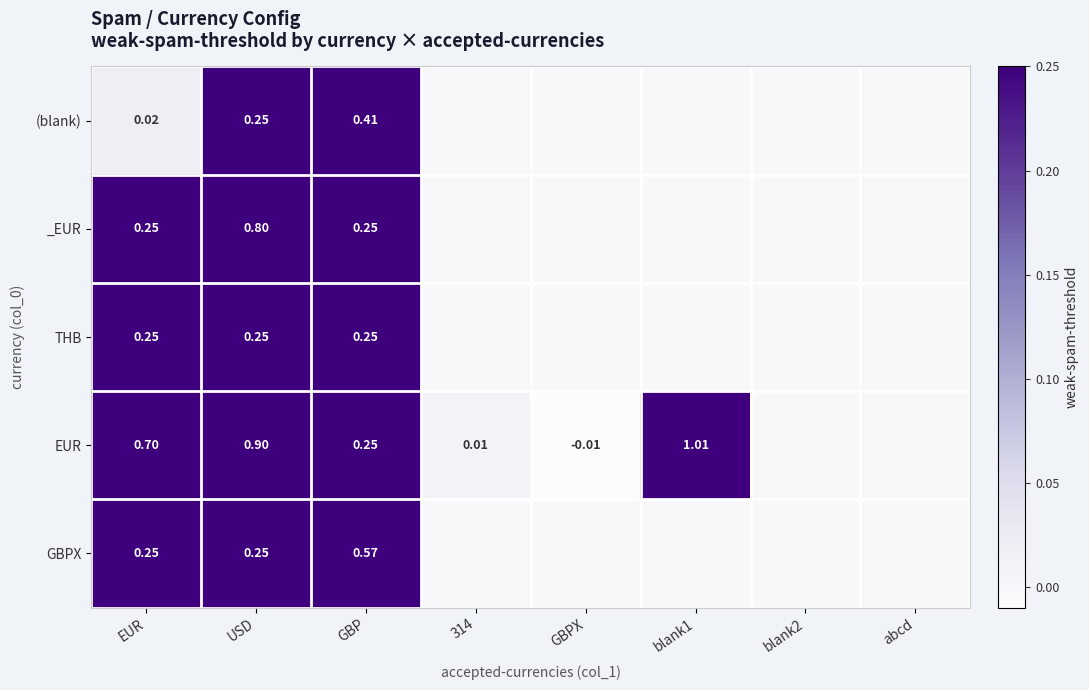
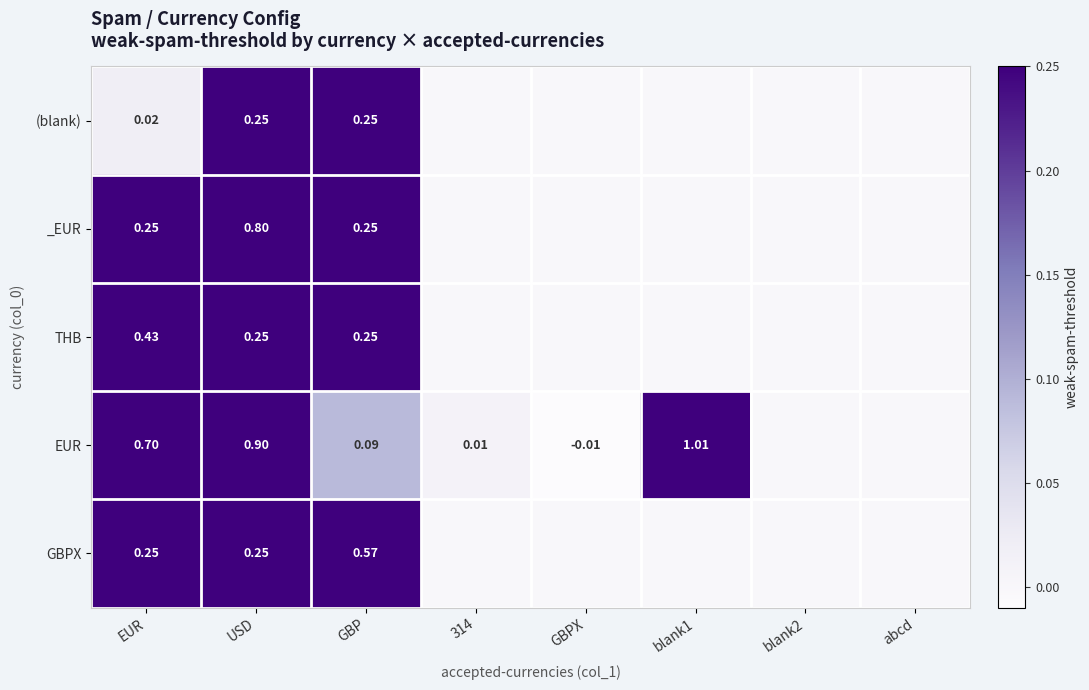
  {
    "(blank)": {
      "EUR": 0.02,
      "USD": 0.25,
-     "GBP": 0.41
+     "GBP": 0.25
    },
    "_EUR": {
      "EUR": 0.25,
      "USD": 0.80,
      "GBP": 0.25
    },
    "THB": {
-     "EUR": 0.25,
+     "EUR": 0.43,
      "USD": 0.25,
      "GBP": 0.25
    },
    "EUR": {
      "EUR": 0.70,
      "USD": 0.90,
-     "GBP": 0.25,
+     "GBP": 0.09,
      "314": 0.01,
      "GBPX": -0.01,
      "blank1": 1.01
    },
    "GBPX": {
      "EUR": 0.25,
      "USD": 0.25,
      "GBP": 0.57
    }
  }
